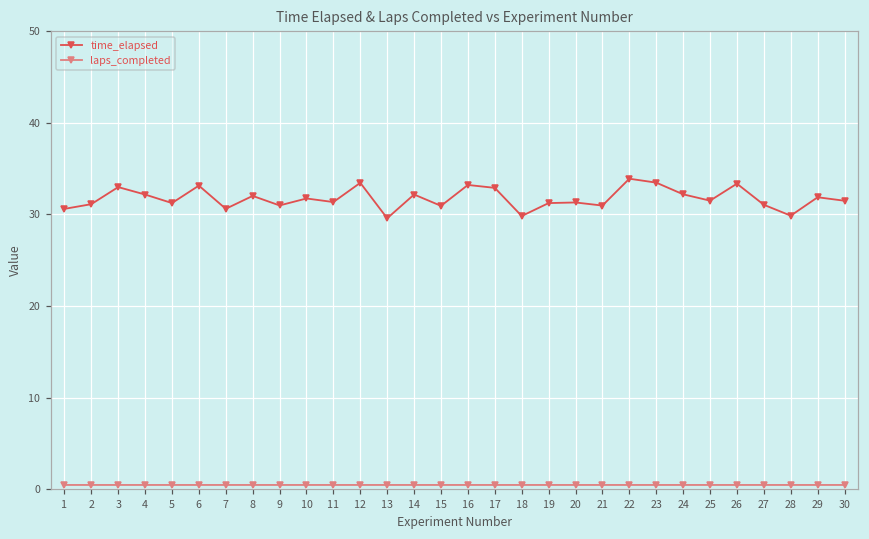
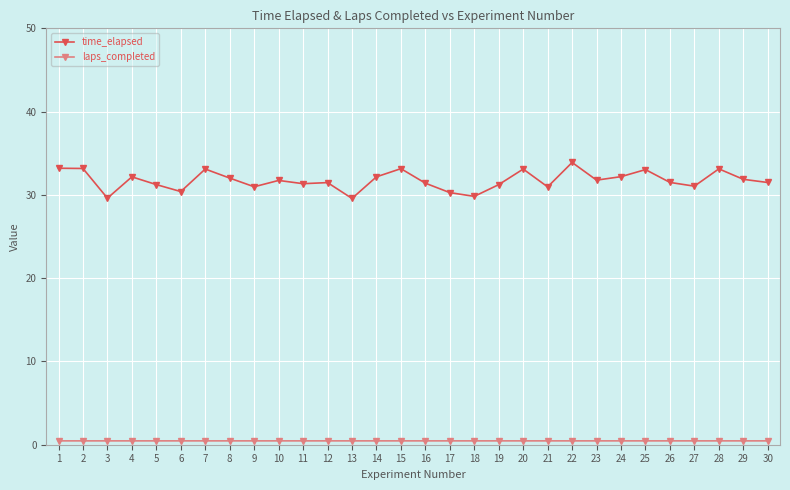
  {
    "time_elapsed": {
-     "1": 31,
-     "2": 31,
-     "3": 33,
+     "1": 33,
+     "2": 33,
+     "3": 30,
      "4": 32,
      "5": 31,
-     "6": 33,
-     "7": 31,
+     "6": 30,
+     "7": 33,
      "8": 32,
      "9": 31,
      "10": 32,
      "11": 31,
-     "12": 33,
+     "12": 31,
      "13": 30,
      "14": 32,
-     "15": 31,
-     "16": 33,
-     "17": 33,
+     "15": 33,
+     "16": 31,
+     "17": 30,
      "18": 30,
      "19": 31,
-     "20": 31,
+     "20": 33,
      "21": 31,
      "22": 34,
-     "23": 33,
+     "23": 32,
      "24": 32,
-     "25": 31,
-     "26": 33,
+     "25": 33,
+     "26": 31,
      "27": 31,
-     "28": 30,
+     "28": 33,
      "29": 32,
      "30": 31
    },
    "laps_completed": {
      "1": 0,
      "2": 0,
      "3": 0,
      "4": 0,
      "5": 0,
      "6": 0,
      "7": 0,
      "8": 0,
      "9": 0,
      "10": 0,
      "11": 0,
      "12": 0,
      "13": 0,
      "14": 0,
      "15": 0,
      "16": 0,
      "17": 0,
      "18": 0,
      "19": 0,
      "20": 0,
      "21": 0,
      "22": 0,
      "23": 0,
      "24": 0,
      "25": 0,
      "26": 0,
      "27": 0,
      "28": 0,
      "29": 0,
      "30": 0
    }
  }
